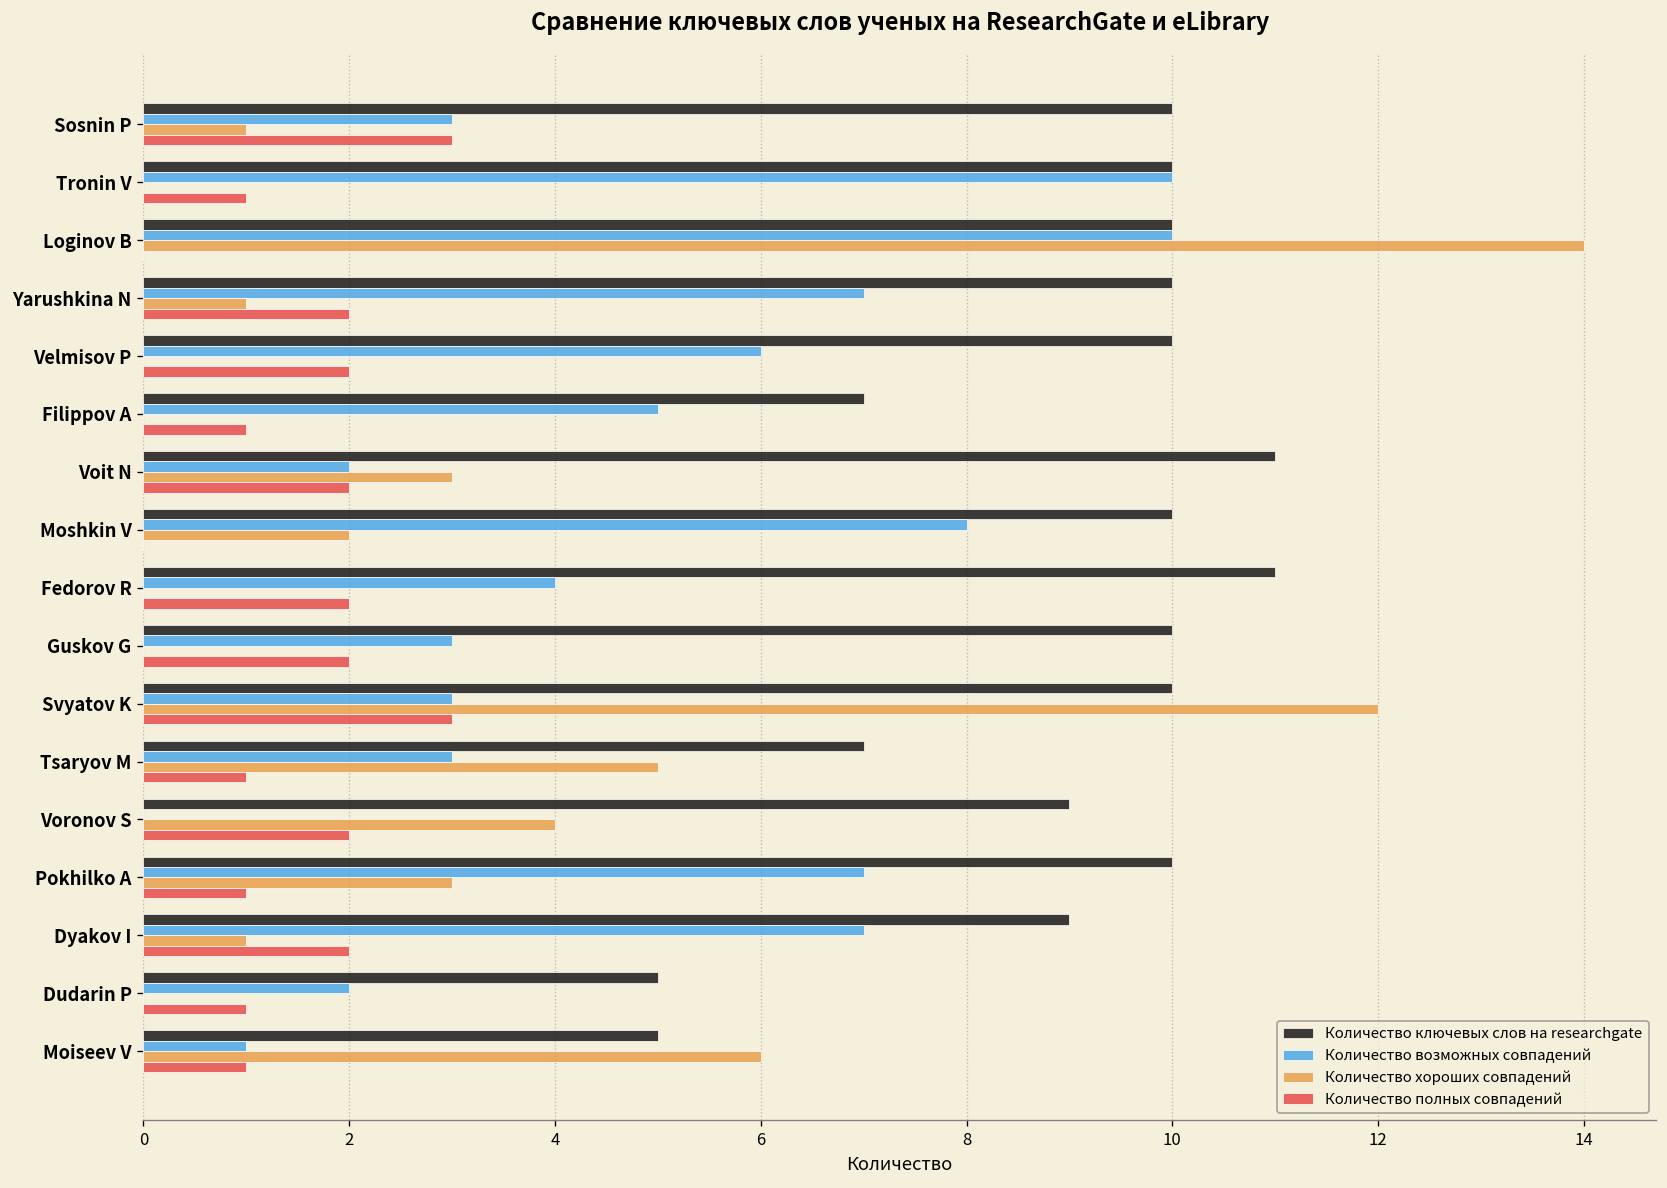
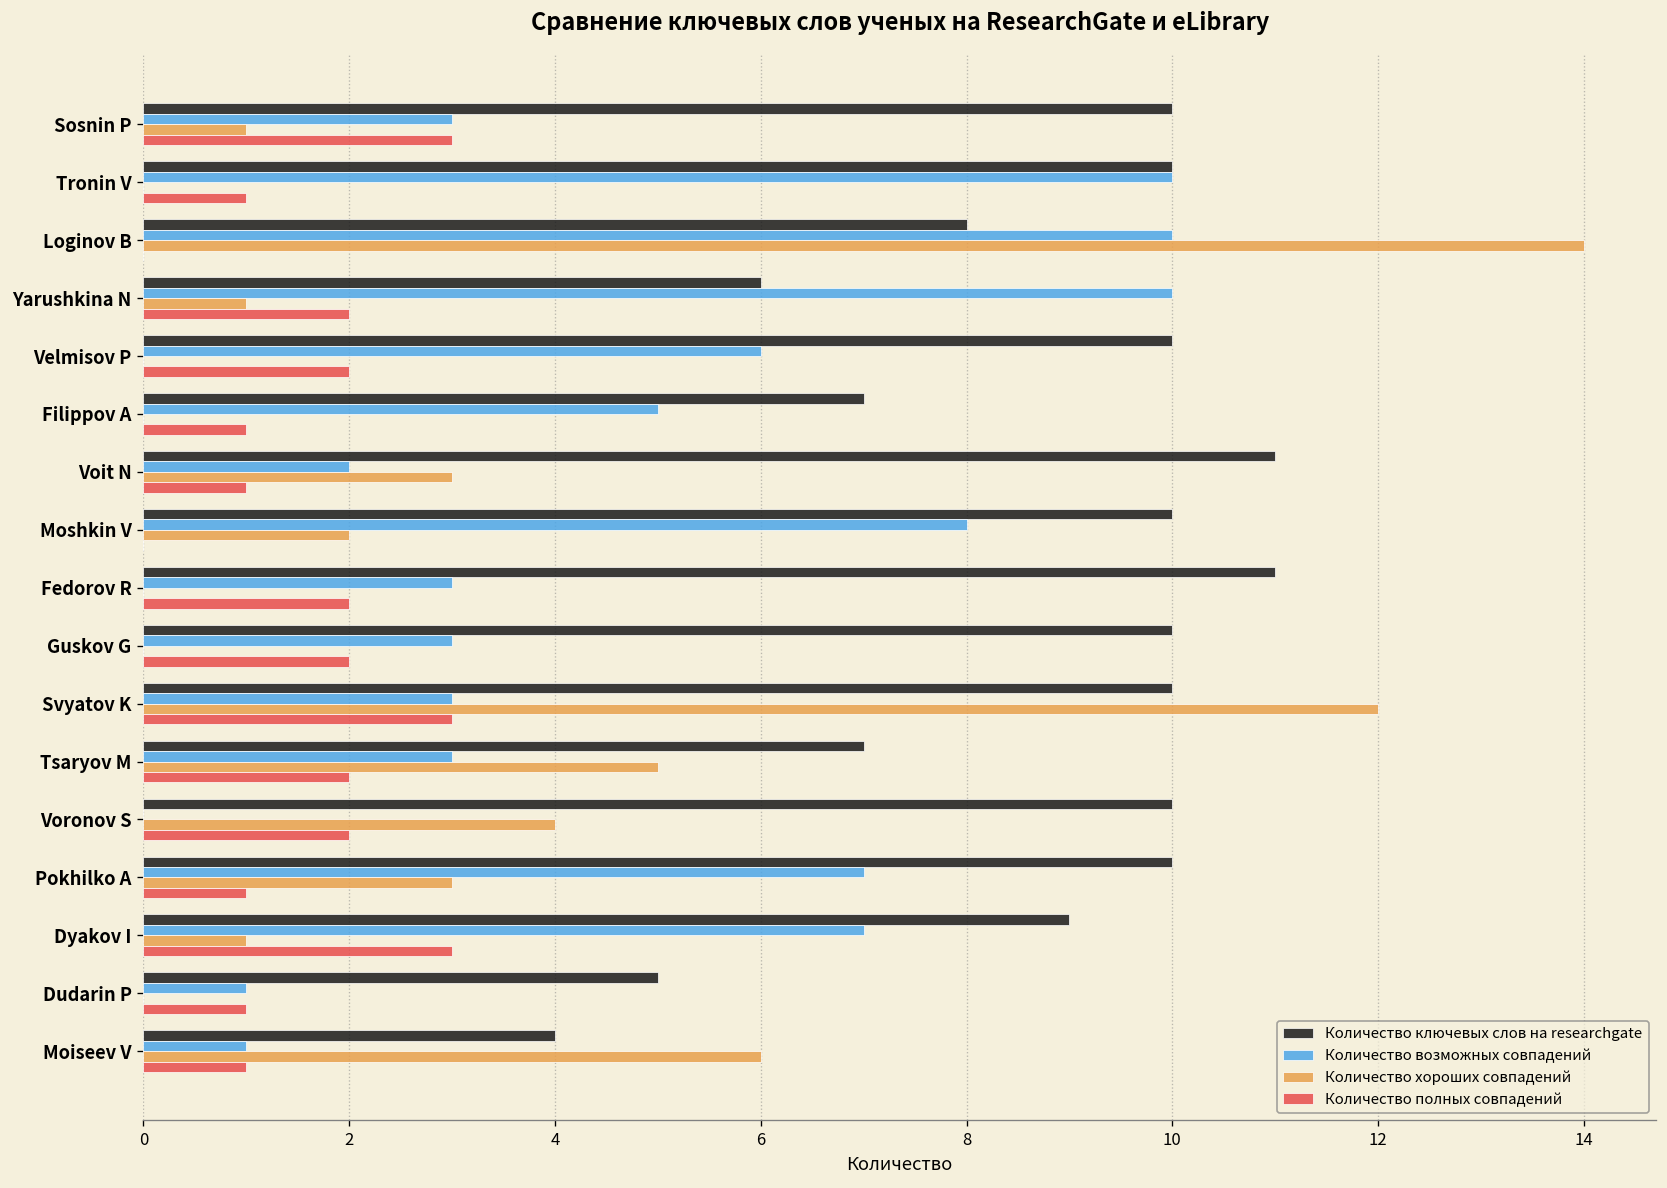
  {
    "Количество ключевых слов на researchgate": {
      "Sosnin P": 10,
      "Tronin V": 10,
-     "Loginov B": 10,
-     "Yarushkina N": 10,
+     "Loginov B": 8,
+     "Yarushkina N": 6,
      "Velmisov P": 10,
      "Filippov A": 7,
      "Voit N": 11,
      "Moshkin V": 10,
      "Fedorov R": 11,
      "Guskov G": 10,
      "Svyatov K": 10,
      "Tsaryov M": 7,
-     "Voronov S": 9,
+     "Voronov S": 10,
      "Pokhilko A": 10,
      "Dyakov I": 9,
      "Dudarin P": 5,
-     "Moiseev V": 5
+     "Moiseev V": 4
    },
    "Количество возможных совпадений": {
      "Sosnin P": 3,
      "Tronin V": 10,
      "Loginov B": 10,
-     "Yarushkina N": 7,
+     "Yarushkina N": 10,
      "Velmisov P": 6,
      "Filippov A": 5,
      "Voit N": 2,
      "Moshkin V": 8,
-     "Fedorov R": 4,
+     "Fedorov R": 3,
      "Guskov G": 3,
      "Svyatov K": 3,
      "Tsaryov M": 3,
      "Voronov S": 0,
      "Pokhilko A": 7,
      "Dyakov I": 7,
-     "Dudarin P": 2,
+     "Dudarin P": 1,
      "Moiseev V": 1
    },
    "Количество хороших совпадений": {
      "Sosnin P": 1,
      "Tronin V": 0,
      "Loginov B": 14,
      "Yarushkina N": 1,
      "Velmisov P": 0,
      "Filippov A": 0,
      "Voit N": 3,
      "Moshkin V": 2,
      "Fedorov R": 0,
      "Guskov G": 0,
      "Svyatov K": 12,
      "Tsaryov M": 5,
      "Voronov S": 4,
      "Pokhilko A": 3,
      "Dyakov I": 1,
      "Dudarin P": 0,
      "Moiseev V": 6
    },
    "Количество полных совпадений": {
      "Sosnin P": 3,
      "Tronin V": 1,
      "Loginov B": 0,
      "Yarushkina N": 2,
      "Velmisov P": 2,
      "Filippov A": 1,
-     "Voit N": 2,
+     "Voit N": 1,
      "Moshkin V": 0,
      "Fedorov R": 2,
      "Guskov G": 2,
      "Svyatov K": 3,
-     "Tsaryov M": 1,
+     "Tsaryov M": 2,
      "Voronov S": 2,
      "Pokhilko A": 1,
-     "Dyakov I": 2,
+     "Dyakov I": 3,
      "Dudarin P": 1,
      "Moiseev V": 1
    }
  }
